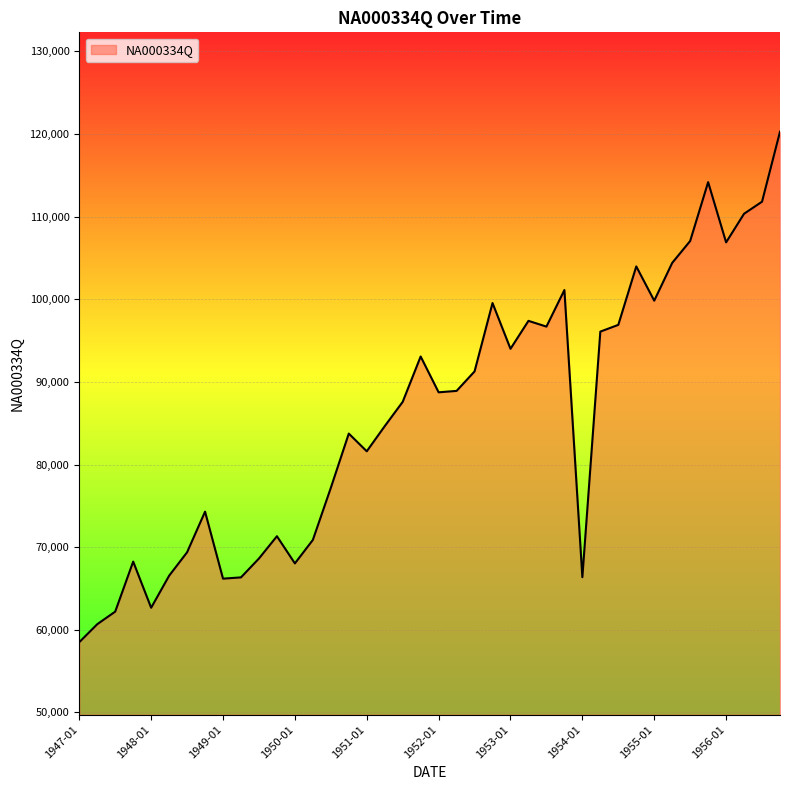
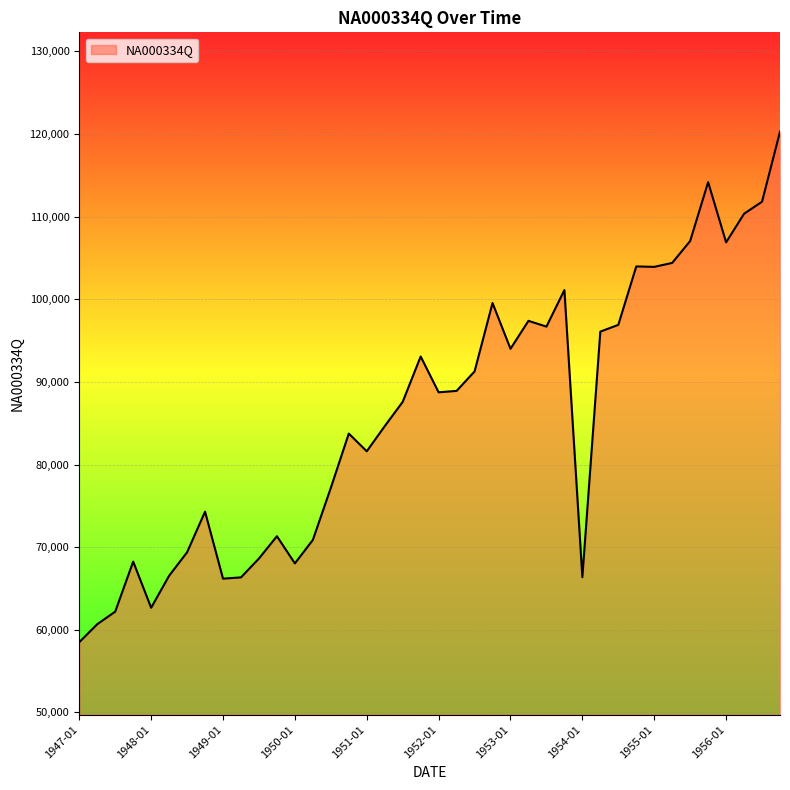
  {
    "1947-01": "58,000",
    "1948-01": "63,000",
    "1949-01": "66,000",
    "1950-01": "68,000",
    "1951-01": "82,000",
    "1952-01": "89,000",
    "1953-01": "94,000",
    "1954-01": "66,000",
-   "1955-01": "100,000",
+   "1955-01": "104,000",
    "1956-01": "107,000"
  }
